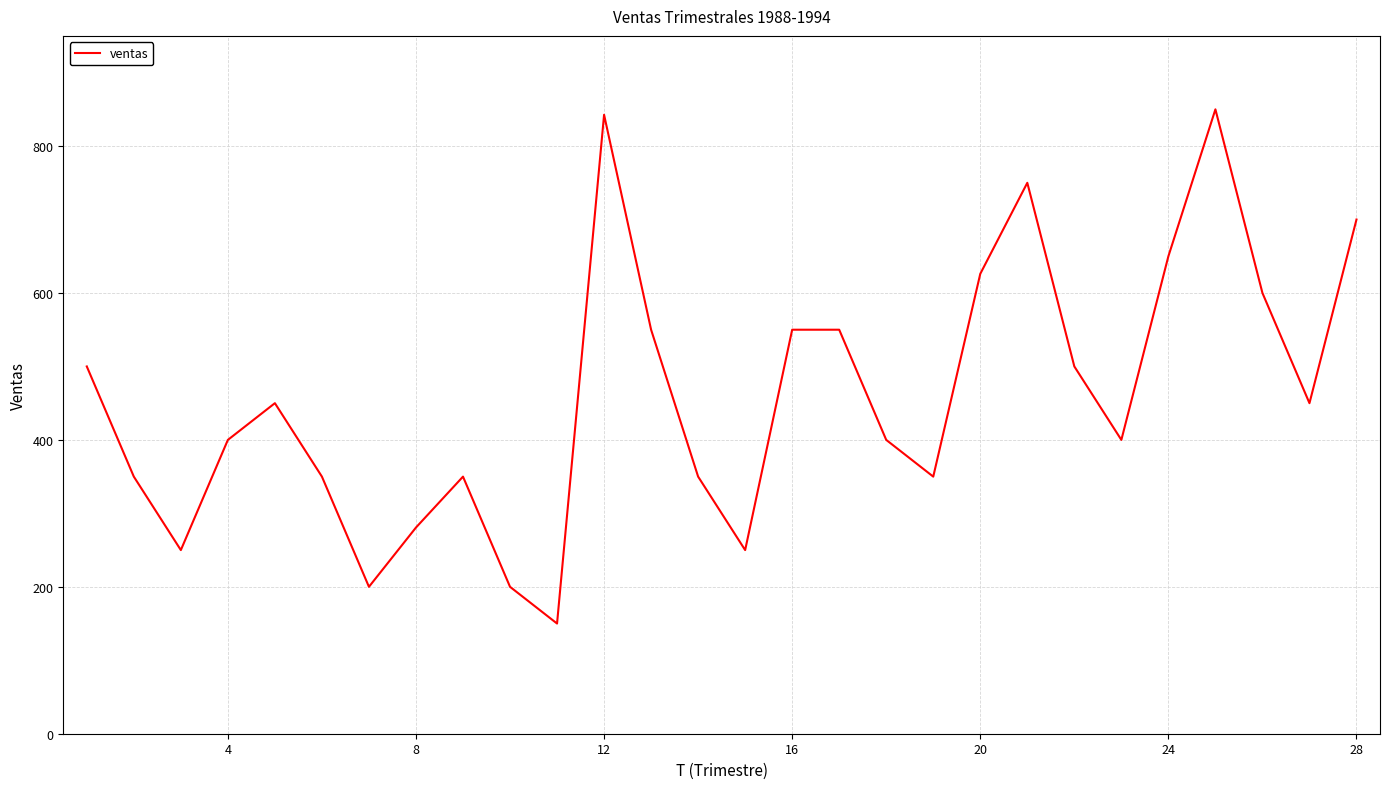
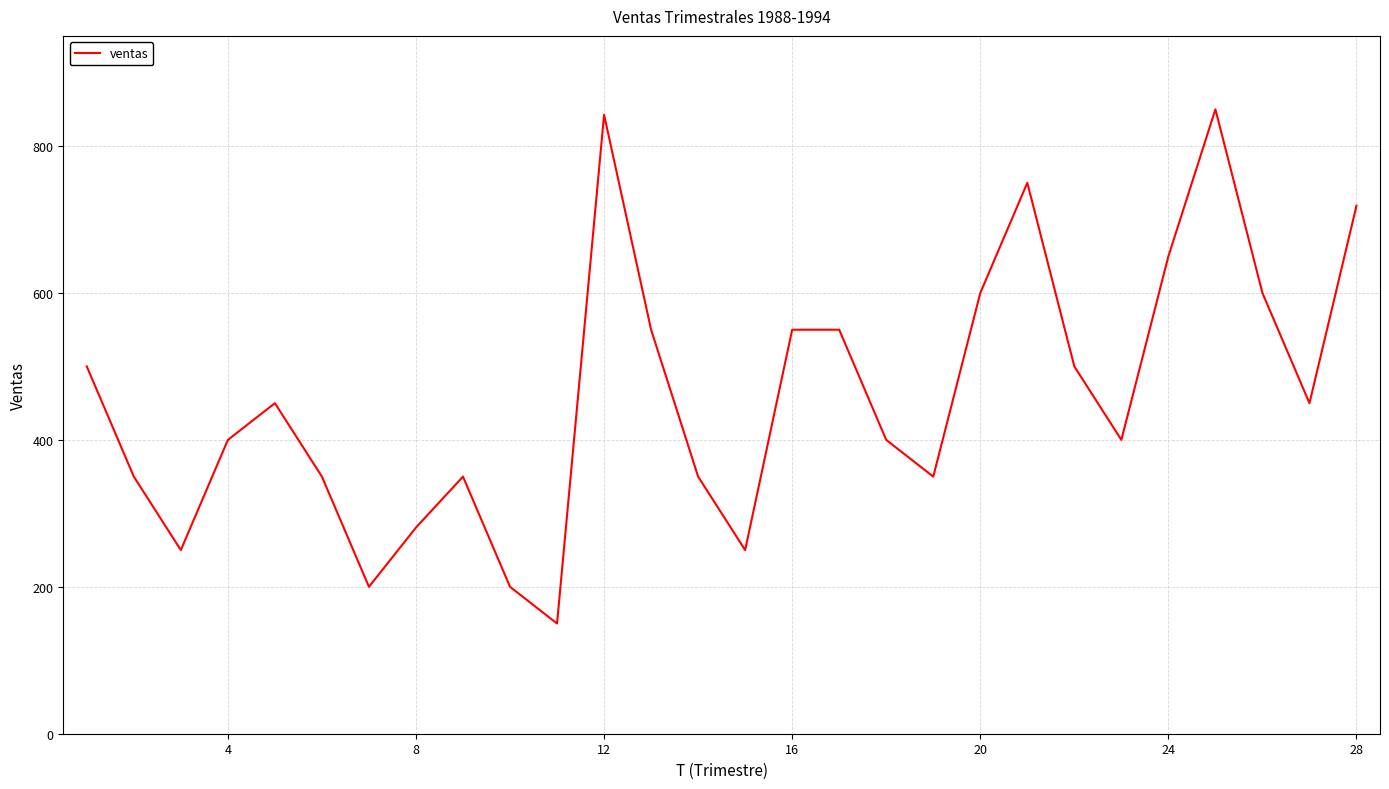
  {
    "4": 400,
    "8": 280,
    "12": 840,
    "16": 550,
-   "20": 630,
+   "20": 600,
    "24": 650,
-   "28": 700
+   "28": 720
  }
